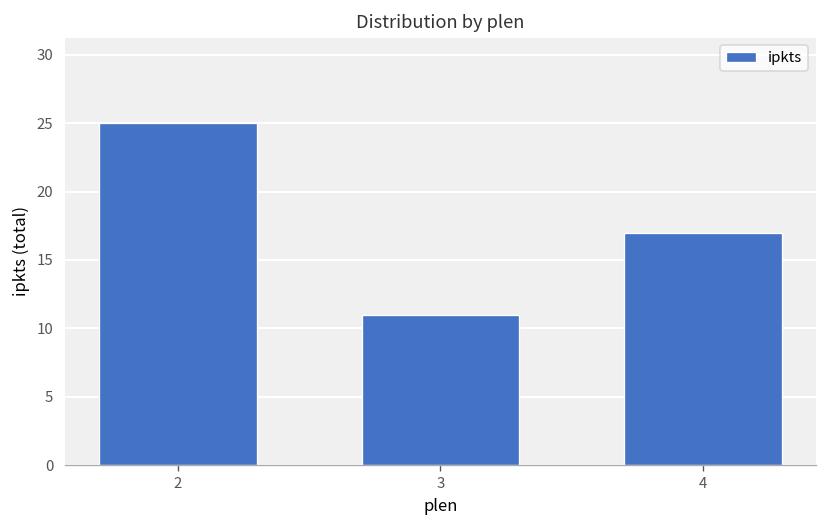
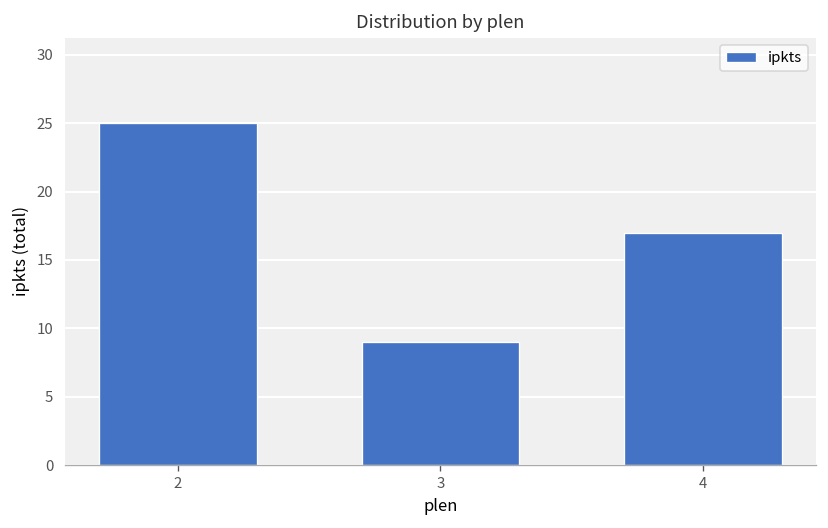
  {
    "2": 25,
-   "3": 11,
+   "3": 9,
    "4": 17
  }
